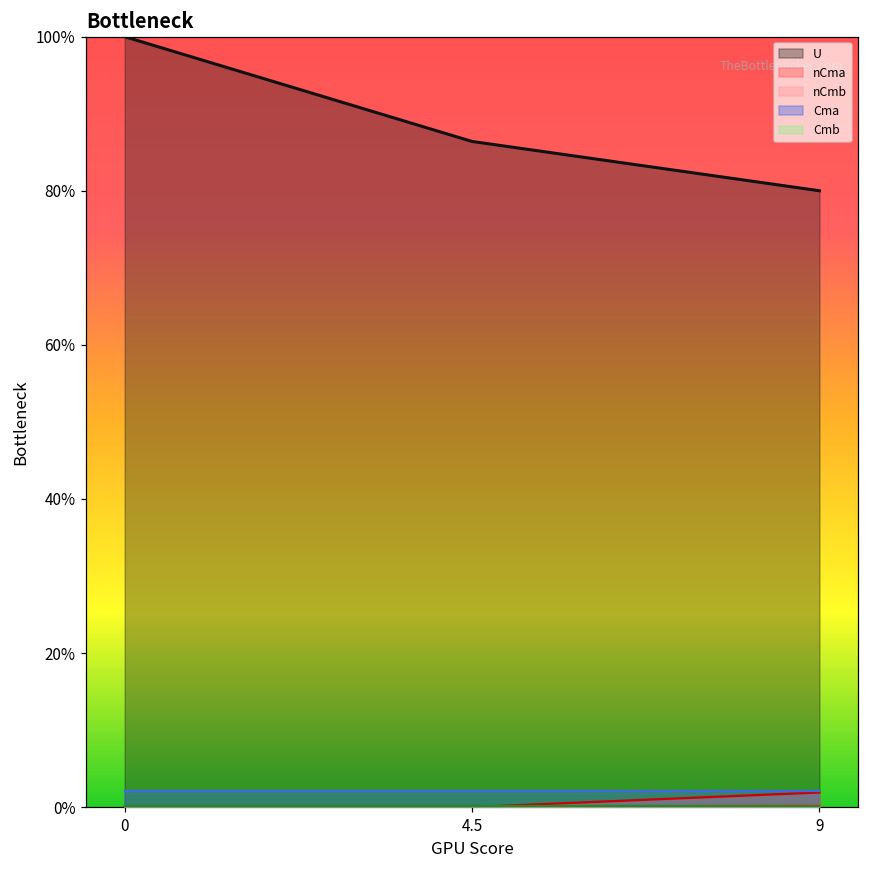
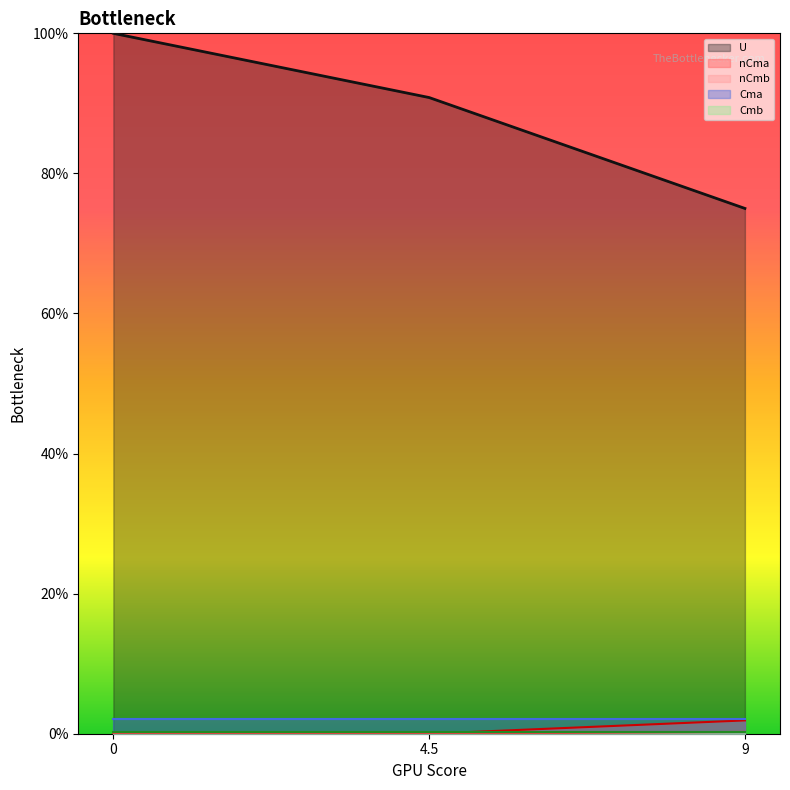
  {
    "U": {
      "0": "100%",
-     "4.5": "86%",
-     "9": "80%"
+     "4.5": "91%",
+     "9": "75%"
    },
    "Cma": {
      "0": "2%",
      "4.5": "2%"
    }
  }
